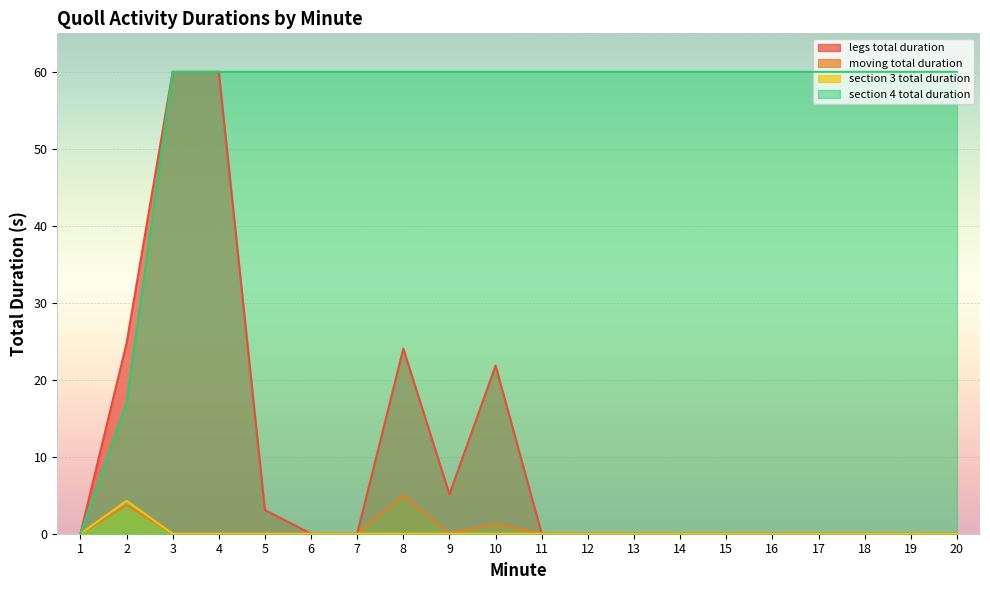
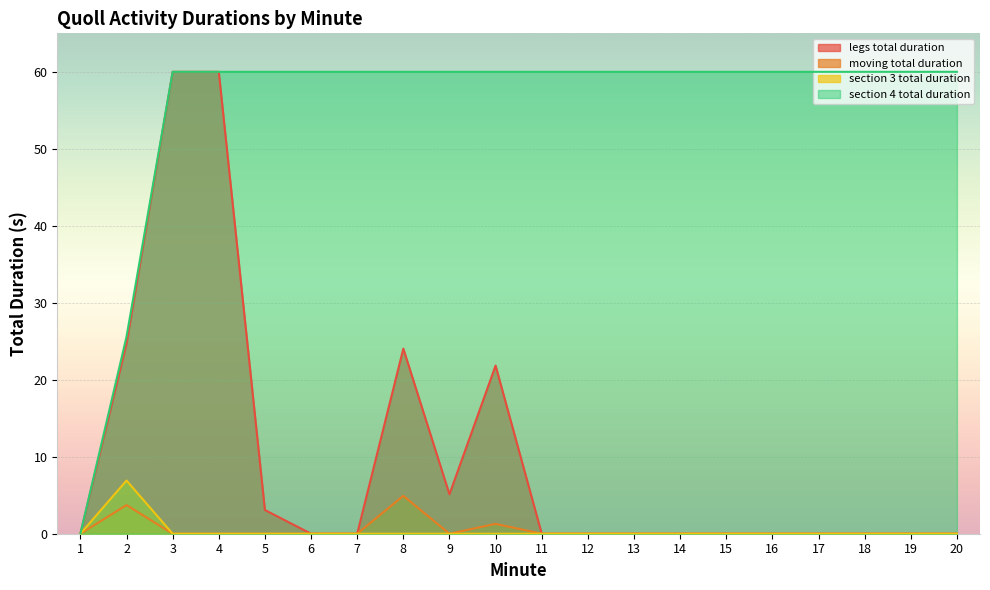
  {
    "section 3 total duration": {
-     "2": 4,
+     "2": 7,
      "8": 0,
      "10": 0
    },
    "section 4 total duration": {
-     "2": 17,
+     "2": 26,
      "5": 60,
      "6": 60,
      "7": 60,
      "8": 60,
      "9": 60,
      "10": 60,
      "11": 60,
      "12": 60,
      "13": 60,
      "14": 60,
      "15": 60,
      "16": 60
    }
  }
